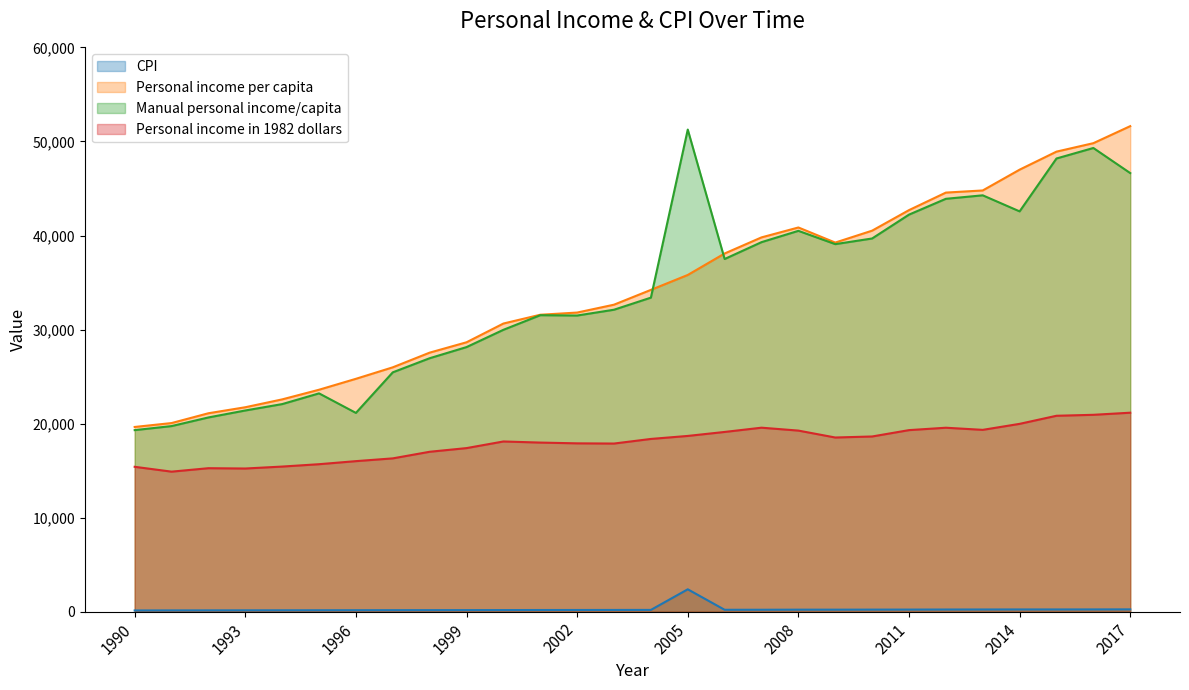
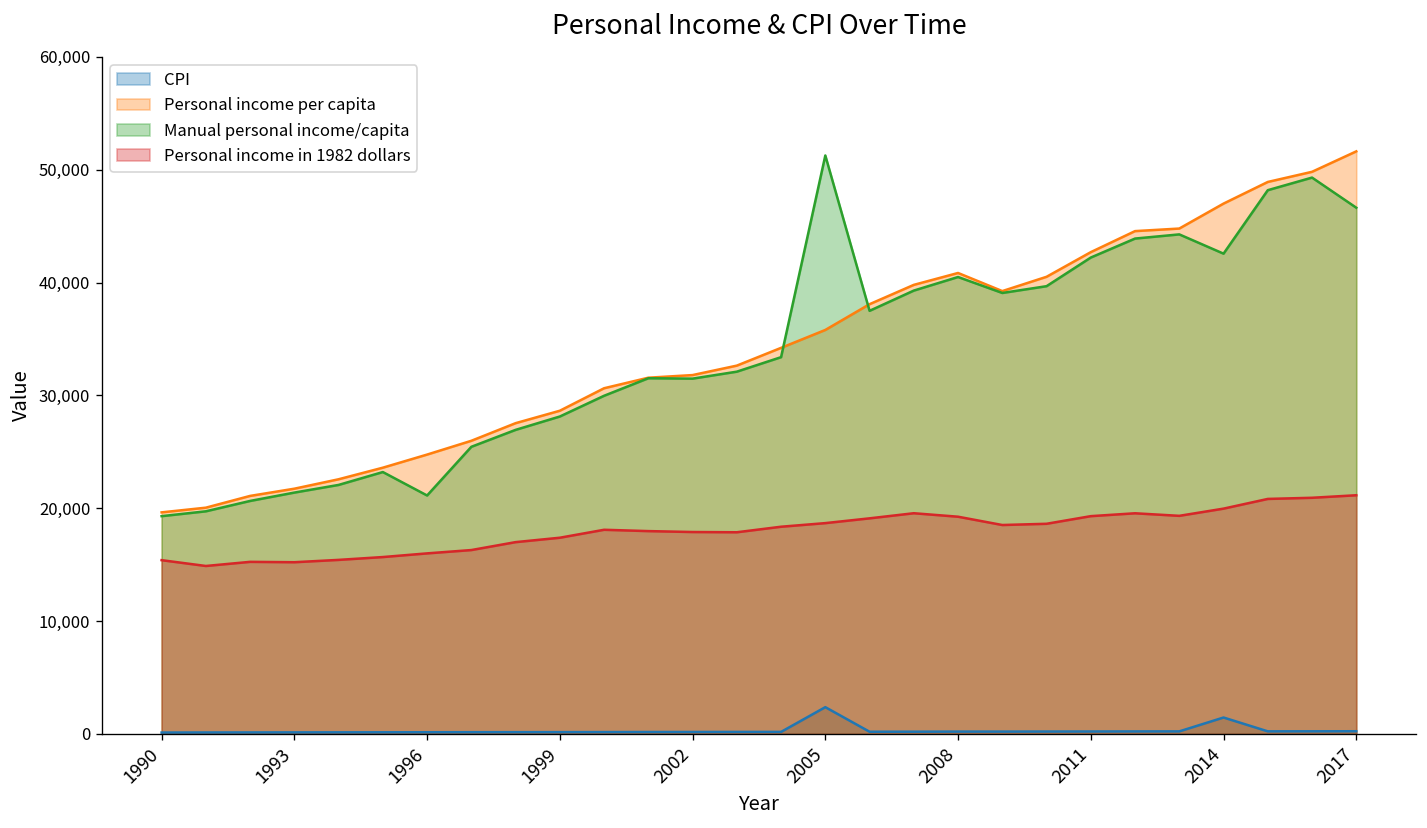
  {
    "CPI": {
      "1990": "0",
      "1993": "0",
      "1996": "0",
      "1999": "0",
      "2002": "0",
      "2005": "2,000",
      "2008": "0",
      "2011": "0",
-     "2014": "0",
+     "2014": "1,000",
      "2017": "0"
    },
    "Manual personal income/capita": {
      "1990": "19,000",
      "1993": "21,000",
      "1996": "21,000",
      "1999": "28,000",
      "2002": "31,000",
      "2005": "51,000",
      "2008": "40,000",
      "2011": "42,000",
      "2014": "43,000",
      "2017": "47,000"
    }
  }
